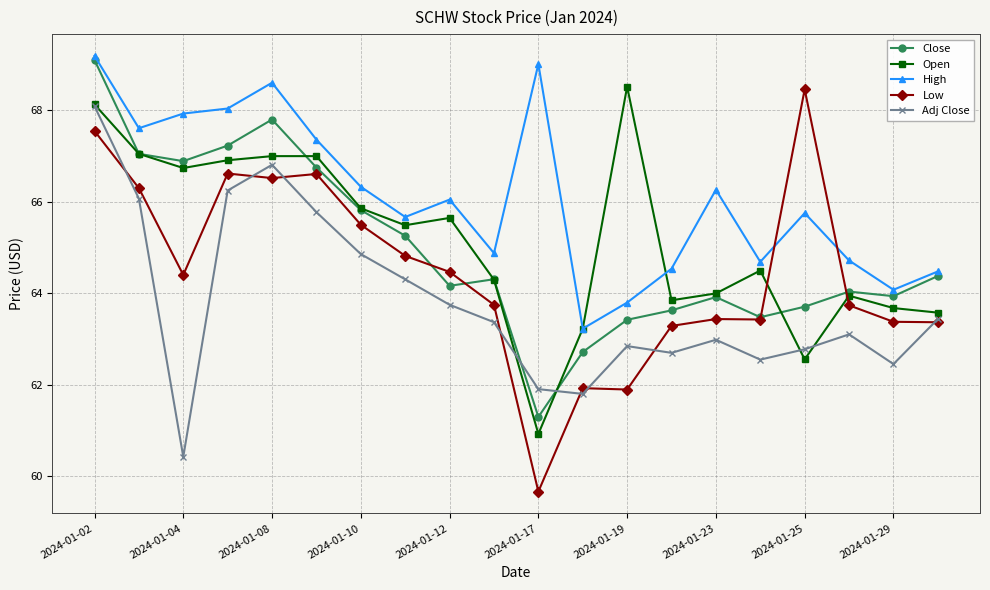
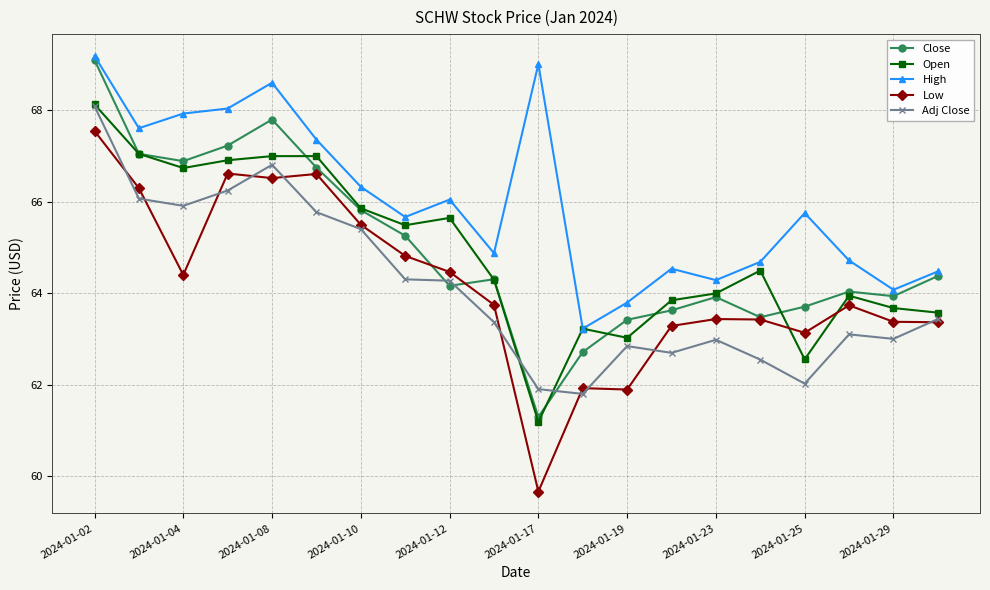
  {
    "Close": {
      "2024-01-02": 69.1,
      "2024-01-04": 66.9,
      "2024-01-08": 67.8,
      "2024-01-12": 64.2,
      "2024-01-17": 61.3,
      "2024-01-19": 63.4,
      "2024-01-23": 63.9,
      "2024-01-25": 63.7,
      "2024-01-29": 63.9
    },
    "Open": {
      "2024-01-04": 66.7,
      "2024-01-08": 67.0,
      "2024-01-12": 65.7,
-     "2024-01-17": 60.9,
-     "2024-01-19": 68.5,
+     "2024-01-17": 61.2,
+     "2024-01-19": 63.0,
      "2024-01-23": 64.0,
      "2024-01-25": 62.6,
      "2024-01-29": 63.7
    },
    "High": {
      "2024-01-02": 69.2,
      "2024-01-04": 67.9,
      "2024-01-08": 68.6,
      "2024-01-10": 66.3,
      "2024-01-12": 66.1,
      "2024-01-17": 69.0,
      "2024-01-19": 63.8,
-     "2024-01-23": 66.3,
+     "2024-01-23": 64.3,
      "2024-01-25": 65.8,
      "2024-01-29": 64.1
    },
    "Low": {
      "2024-01-02": 67.6,
      "2024-01-04": 64.4,
      "2024-01-08": 66.5,
      "2024-01-10": 65.5,
      "2024-01-12": 64.5,
      "2024-01-17": 59.7,
      "2024-01-19": 61.9,
      "2024-01-23": 63.4,
-     "2024-01-25": 68.5,
+     "2024-01-25": 63.1,
      "2024-01-29": 63.4
    },
    "Adj Close": {
-     "2024-01-04": 60.4,
+     "2024-01-04": 65.9,
      "2024-01-08": 66.8,
-     "2024-01-10": 64.9,
-     "2024-01-12": 63.8,
+     "2024-01-10": 65.4,
+     "2024-01-12": 64.3,
      "2024-01-17": 61.9,
      "2024-01-19": 62.8,
      "2024-01-23": 63.0,
-     "2024-01-25": 62.8,
-     "2024-01-29": 62.5
+     "2024-01-25": 62.0,
+     "2024-01-29": 63.0
    }
  }
